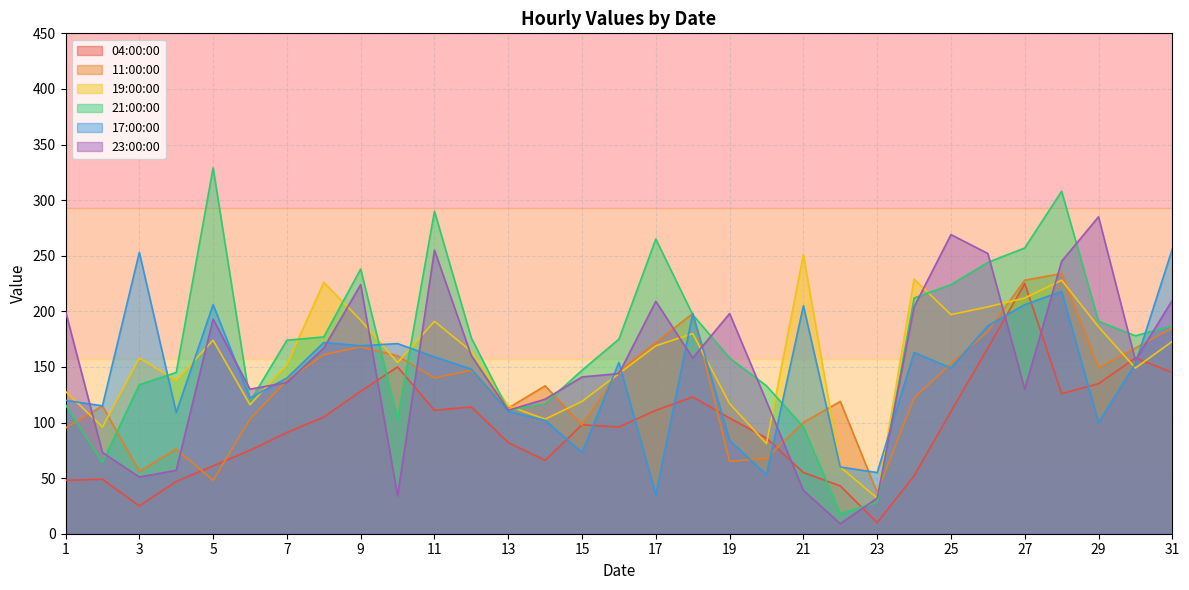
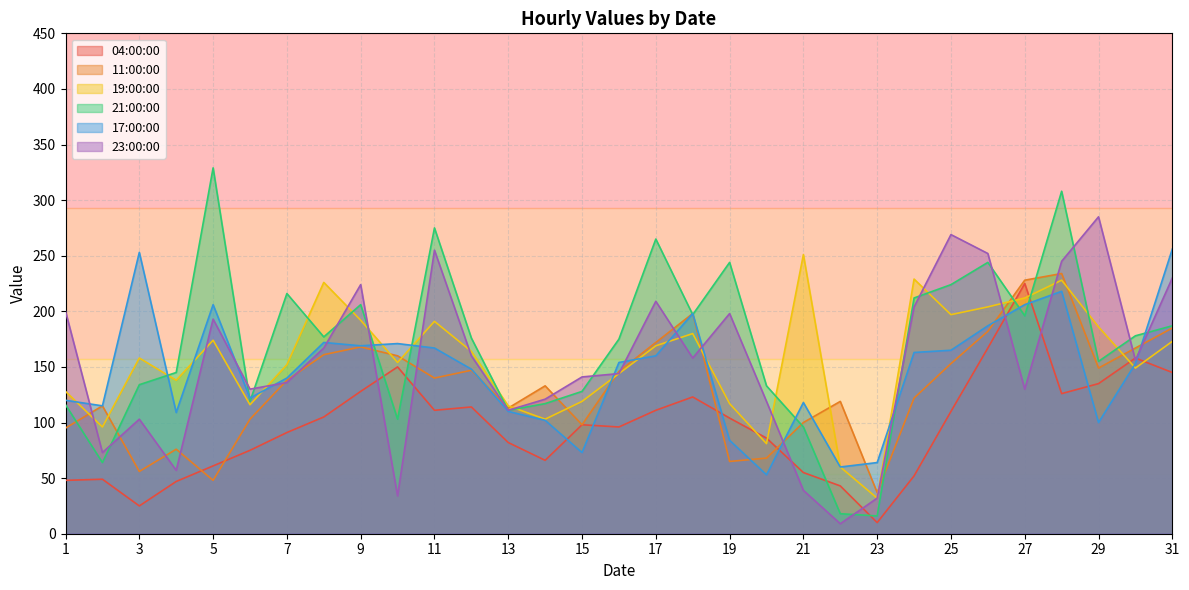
  {
    "21:00:00": {
      "1": 116,
      "3": 134,
      "5": 329,
-     "7": 174,
-     "9": 238,
-     "11": 290,
-     "15": 147,
+     "7": 216,
+     "9": 206,
+     "11": 275,
+     "15": 128,
      "17": 265,
-     "19": 158,
+     "19": 244,
      "21": 96,
-     "23": 28,
+     "23": 16,
      "25": 224,
-     "27": 257,
-     "29": 191
+     "27": 196,
+     "29": 155
    },
    "17:00:00": {
      "1": 120,
      "3": 253,
      "5": 206,
-     "11": 159,
+     "11": 167,
      "15": 73,
-     "17": 35,
+     "17": 160,
      "19": 84,
-     "21": 205,
-     "23": 55,
-     "25": 149,
+     "21": 118,
+     "23": 64,
+     "25": 165,
      "27": 206,
      "29": 100,
      "31": 256
    },
    "23:00:00": {
      "1": 200,
-     "3": 51,
+     "3": 103,
      "5": 193,
      "9": 224,
      "11": 255,
      "15": 141,
      "17": 209,
      "19": 198,
      "21": 39,
      "25": 269,
      "27": 130,
      "29": 285,
-     "31": 210
+     "31": 230
    }
  }
